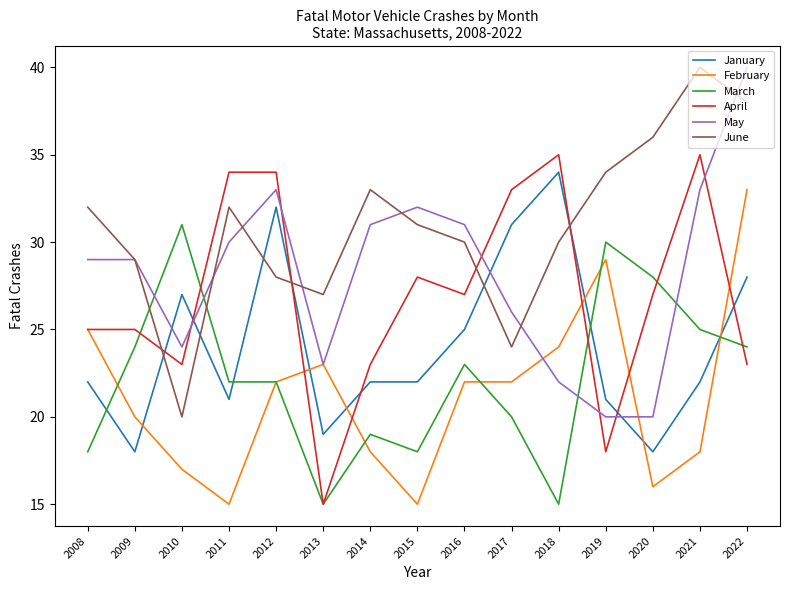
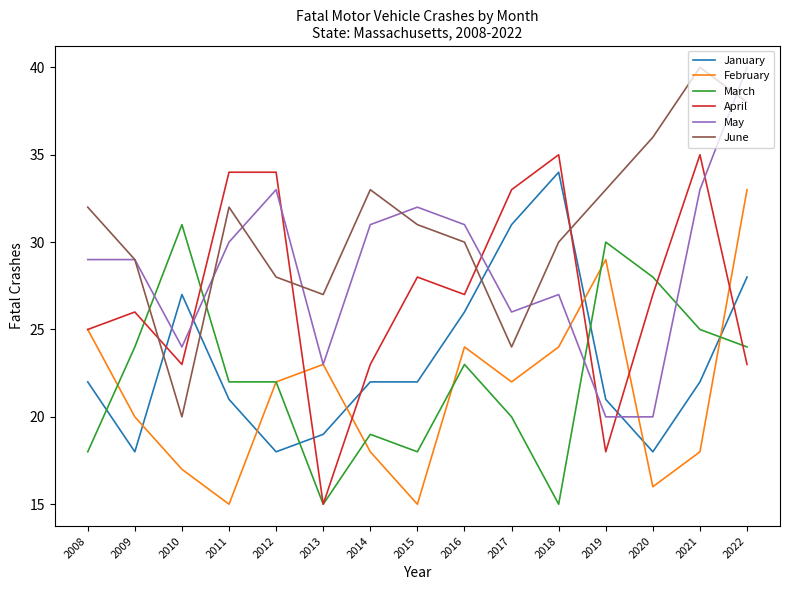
  {
    "January": {
      "2008": 22,
      "2009": 18,
      "2010": 27,
      "2011": 21,
-     "2012": 32,
+     "2012": 18,
      "2013": 19,
      "2014": 22,
      "2015": 22,
-     "2016": 25,
+     "2016": 26,
      "2017": 31,
      "2018": 34,
      "2019": 21,
      "2020": 18,
      "2021": 22,
      "2022": 28
    },
    "February": {
      "2009": 20,
      "2010": 17,
      "2011": 15,
      "2014": 18,
      "2015": 15,
-     "2016": 22,
+     "2016": 24,
      "2017": 22,
      "2018": 24,
      "2019": 29,
      "2020": 16,
      "2021": 18,
      "2022": 33
    },
    "March": {
      "2008": 18,
      "2009": 24,
      "2010": 31,
      "2011": 22,
      "2014": 19,
      "2015": 18,
      "2016": 23,
      "2017": 20,
      "2018": 15,
      "2019": 30,
      "2020": 28,
      "2021": 25,
      "2022": 24
    },
    "April": {
-     "2009": 25,
+     "2009": 26,
      "2010": 23,
      "2011": 34,
      "2012": 34,
      "2014": 23,
      "2015": 28,
      "2016": 27,
      "2017": 33,
      "2018": 35,
      "2019": 18,
      "2020": 27,
      "2021": 35,
      "2022": 23
    },
    "May": {
      "2008": 29,
      "2010": 24,
      "2011": 30,
      "2012": 33,
      "2014": 31,
      "2015": 32,
      "2016": 31,
      "2017": 26,
-     "2018": 22,
+     "2018": 27,
      "2019": 20,
      "2020": 20,
      "2021": 33
    },
    "June": {
      "2008": 32,
      "2010": 20,
      "2011": 32,
      "2012": 28,
      "2013": 27,
      "2014": 33,
      "2015": 31,
      "2016": 30,
      "2017": 24,
      "2018": 30,
-     "2019": 34,
+     "2019": 33,
      "2020": 36
    }
  }
